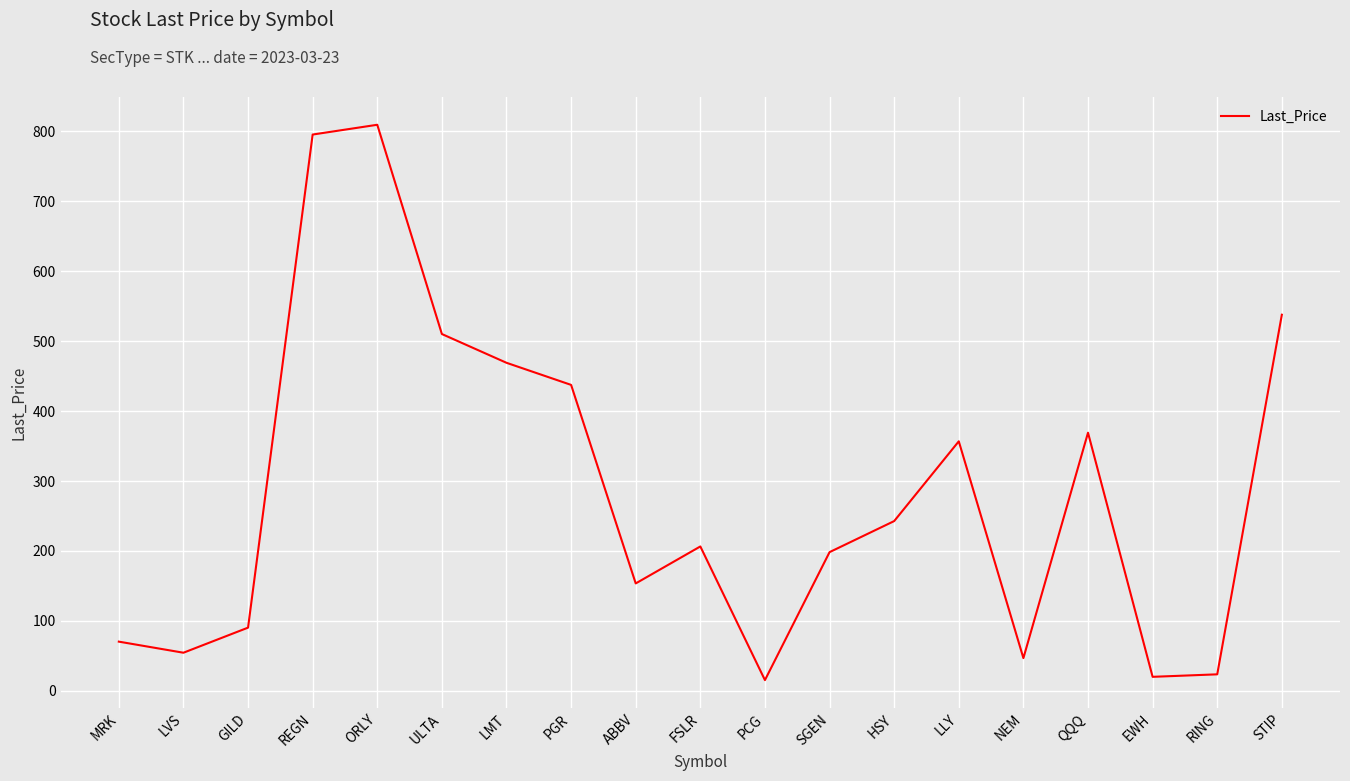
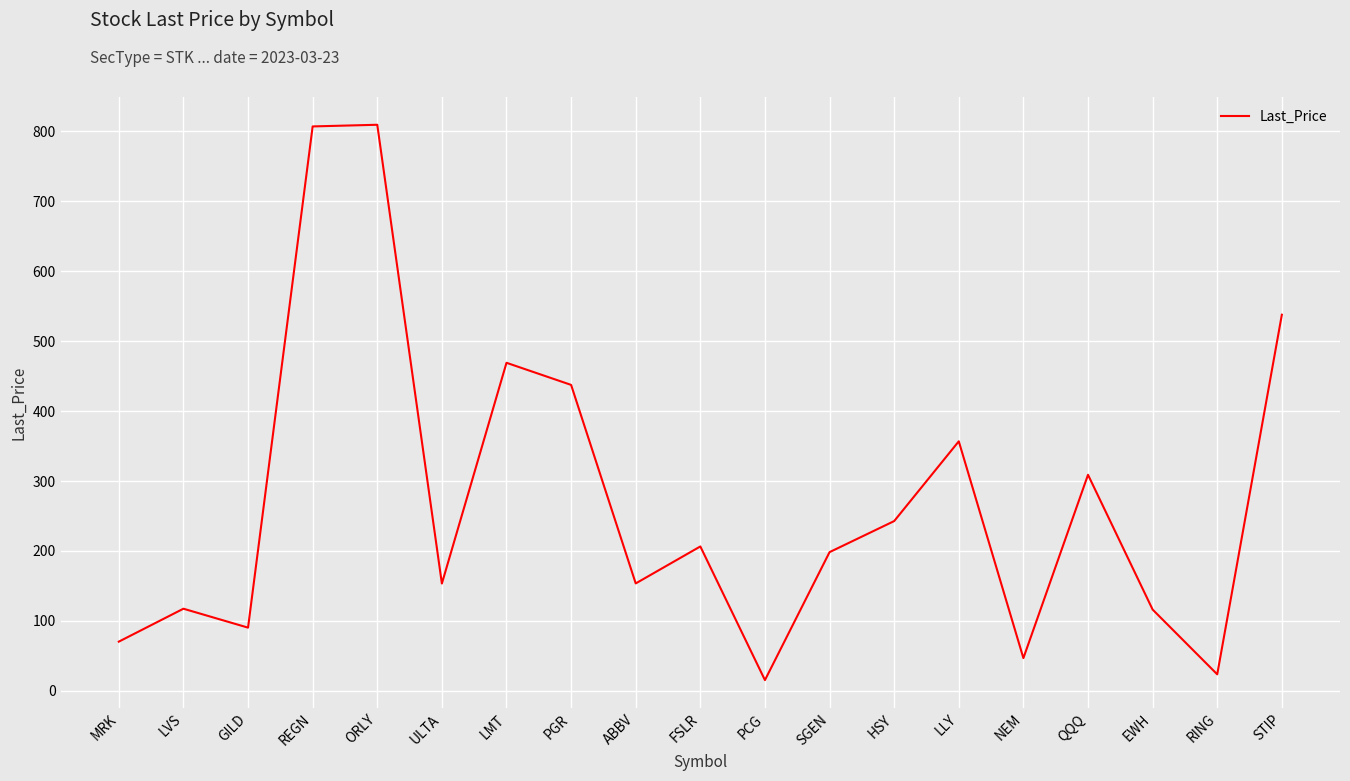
  {
    "MRK": 70,
-   "LVS": 50,
+   "LVS": 120,
    "GILD": 90,
-   "REGN": 800,
+   "REGN": 810,
    "ORLY": 810,
-   "ULTA": 510,
+   "ULTA": 150,
    "LMT": 470,
    "PGR": 440,
    "ABBV": 150,
    "FSLR": 210,
    "PCG": 20,
    "SGEN": 200,
    "HSY": 240,
    "LLY": 360,
    "NEM": 50,
-   "QQQ": 370,
-   "EWH": 20,
+   "QQQ": 310,
+   "EWH": 120,
    "RING": 20,
    "STIP": 540
  }
